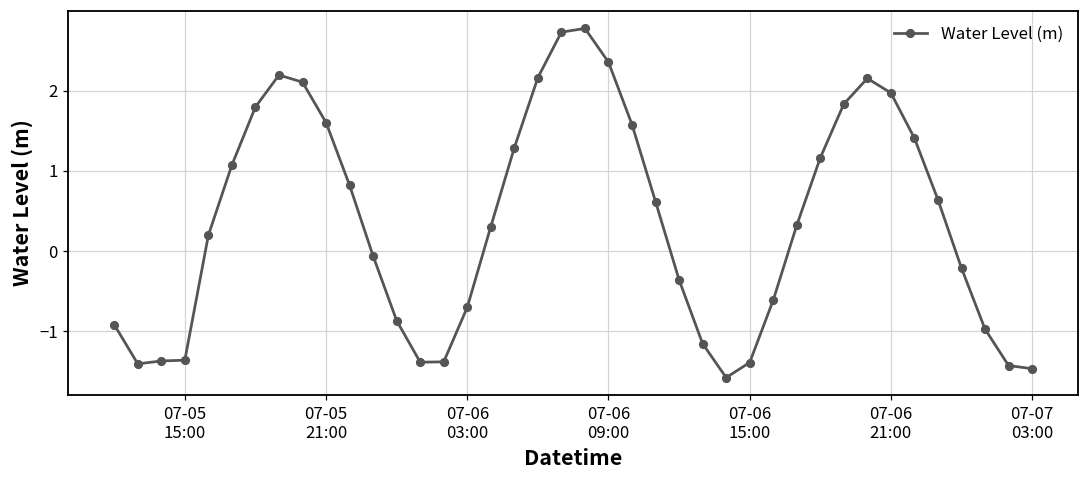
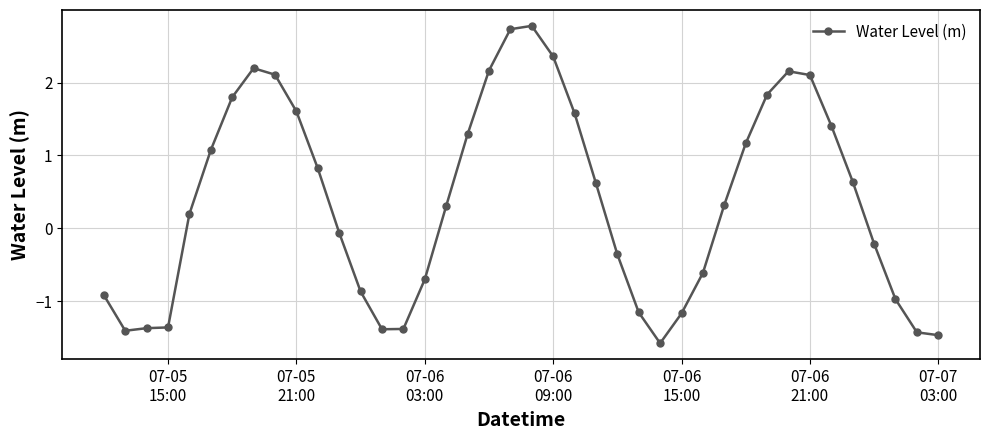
  {
    "07-05 15:00": -1.4,
    "07-05 21:00": 1.6,
    "07-06 03:00": -0.7,
    "07-06 09:00": 2.4,
-   "07-06 15:00": -1.4,
-   "07-06 21:00": 2.0,
+   "07-06 15:00": -1.2,
+   "07-06 21:00": 2.1,
    "07-07 03:00": -1.5
  }
